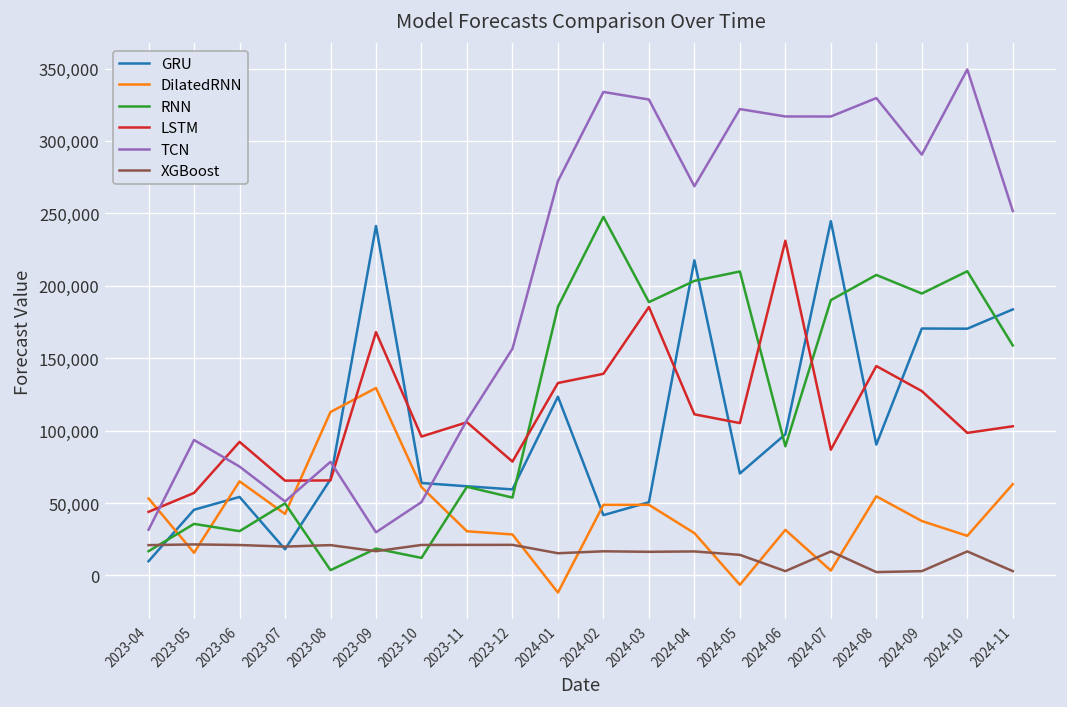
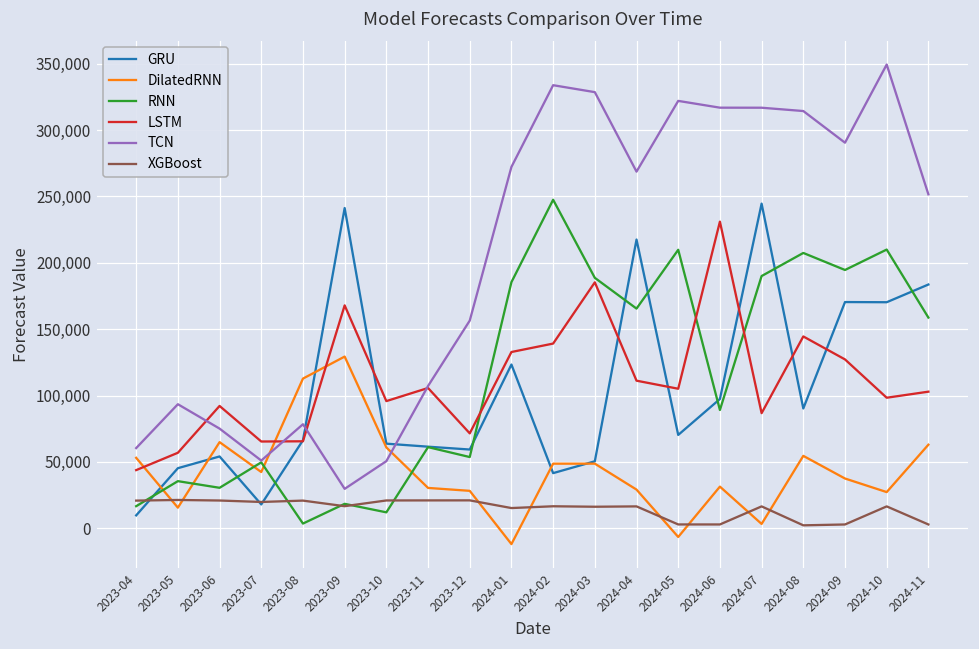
  {
    "GRU": {
      "2023-04": "10,000",
      "2023-05": "45,000",
      "2023-06": "54,000",
      "2023-09": "241,000",
      "2023-10": "64,000",
      "2023-12": "59,000",
      "2024-01": "123,000",
      "2024-02": "42,000",
      "2024-04": "218,000",
      "2024-05": "70,000",
      "2024-06": "97,000",
      "2024-07": "245,000",
      "2024-08": "90,000",
      "2024-09": "170,000",
      "2024-10": "170,000",
      "2024-11": "184,000"
    },
    "DilatedRNN": {
      "2023-04": "53,000",
      "2023-05": "16,000",
      "2023-06": "65,000",
      "2023-07": "42,000",
      "2023-08": "113,000",
      "2023-09": "129,000",
      "2023-10": "61,000",
      "2023-11": "30,000",
      "2023-12": "28,000",
      "2024-01": "-12,000",
      "2024-02": "49,000",
      "2024-04": "29,000",
      "2024-05": "-7,000",
      "2024-06": "31,000",
      "2024-07": "3,000",
      "2024-08": "55,000",
      "2024-09": "38,000",
      "2024-10": "27,000",
      "2024-11": "63,000"
    },
    "RNN": {
      "2023-04": "17,000",
      "2023-05": "36,000",
      "2023-06": "31,000",
      "2023-08": "4,000",
      "2023-10": "12,000",
      "2023-12": "54,000",
      "2024-01": "185,000",
      "2024-02": "248,000",
      "2024-03": "189,000",
-     "2024-04": "203,000",
+     "2024-04": "166,000",
      "2024-05": "210,000",
      "2024-06": "89,000",
      "2024-07": "190,000",
      "2024-08": "207,000",
      "2024-09": "195,000",
      "2024-10": "210,000",
      "2024-11": "159,000"
    },
    "LSTM": {
      "2023-04": "44,000",
      "2023-05": "57,000",
      "2023-06": "92,000",
      "2023-07": "65,000",
      "2023-09": "168,000",
      "2023-10": "96,000",
-     "2023-12": "79,000",
+     "2023-12": "72,000",
      "2024-01": "133,000",
      "2024-02": "139,000",
      "2024-03": "185,000",
      "2024-04": "111,000",
      "2024-05": "105,000",
      "2024-06": "231,000",
      "2024-07": "87,000",
      "2024-08": "145,000",
      "2024-09": "127,000",
      "2024-10": "98,000",
      "2024-11": "103,000"
    },
    "TCN": {
-     "2023-04": "31,000",
+     "2023-04": "60,000",
      "2023-05": "93,000",
      "2023-06": "75,000",
      "2023-08": "78,000",
      "2023-09": "30,000",
      "2023-10": "51,000",
      "2023-12": "156,000",
      "2024-01": "272,000",
      "2024-02": "334,000",
      "2024-03": "329,000",
      "2024-04": "269,000",
      "2024-05": "322,000",
      "2024-06": "317,000",
      "2024-07": "317,000",
-     "2024-08": "330,000",
+     "2024-08": "314,000",
      "2024-09": "290,000",
      "2024-10": "349,000",
      "2024-11": "252,000"
    },
    "XGBoost": {
      "2023-04": "21,000",
      "2023-05": "21,000",
      "2023-06": "21,000",
      "2023-08": "21,000",
      "2023-10": "21,000",
      "2023-11": "21,000",
      "2023-12": "21,000",
      "2024-01": "15,000",
      "2024-02": "17,000",
      "2024-03": "16,000",
      "2024-04": "17,000",
-     "2024-05": "14,000",
+     "2024-05": "3,000",
      "2024-06": "3,000",
      "2024-07": "17,000",
      "2024-08": "2,000",
      "2024-09": "3,000",
      "2024-10": "17,000",
      "2024-11": "3,000"
    }
  }
